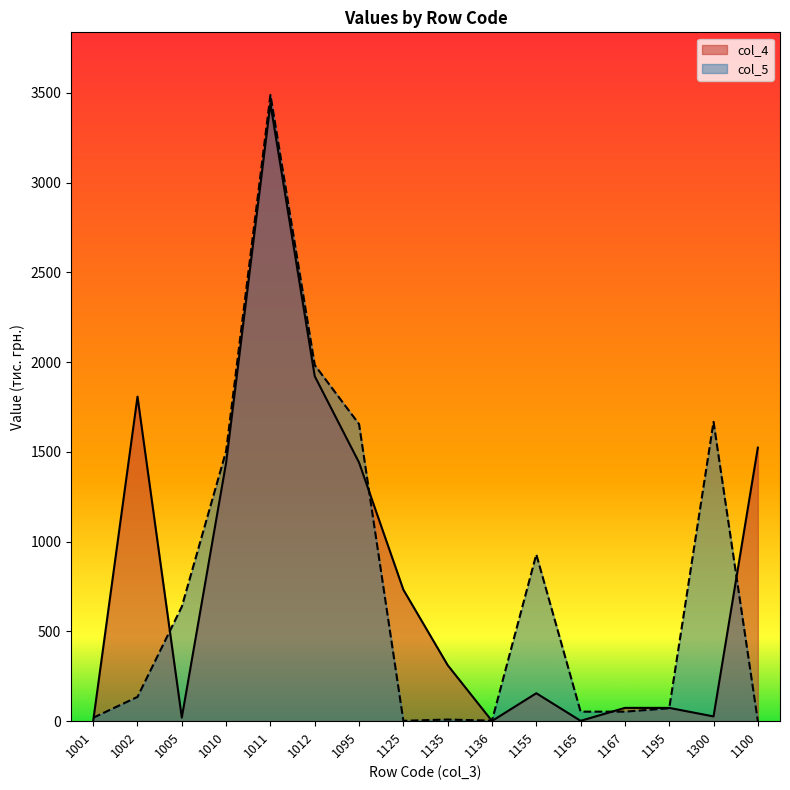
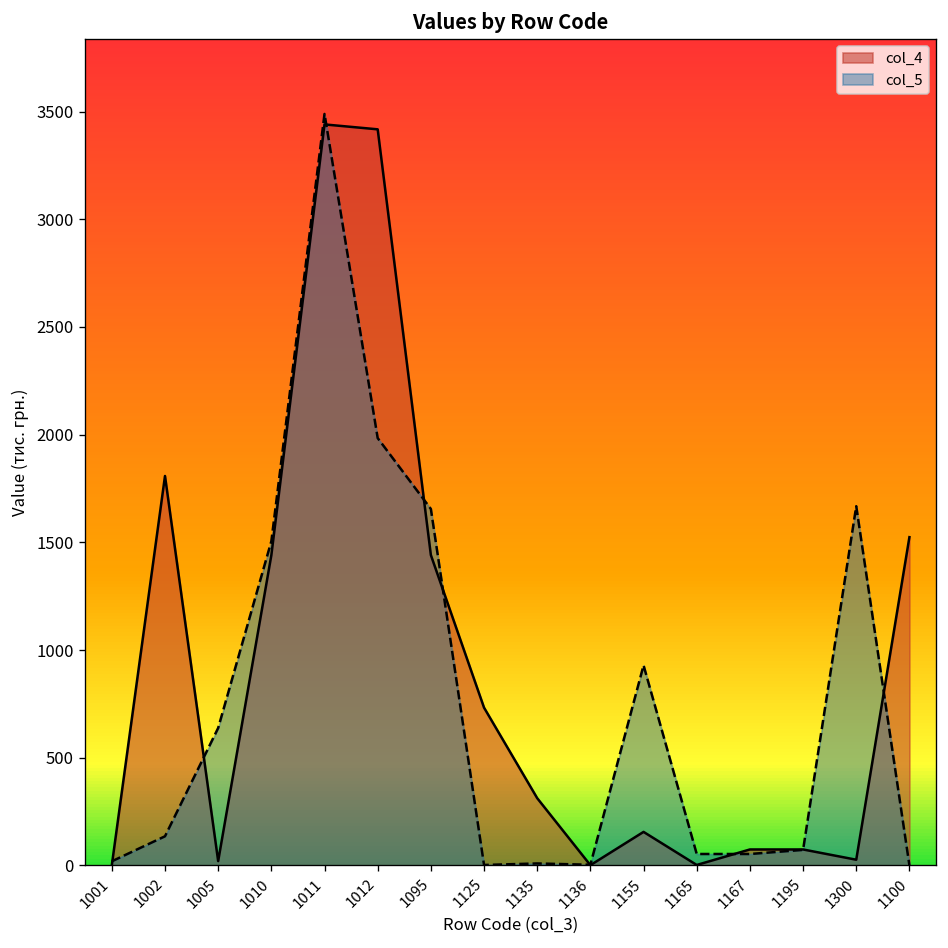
  {
    "col_4": {
      "1001": 0,
      "1002": 1810,
      "1005": 20,
      "1010": 1440,
      "1011": 3440,
-     "1012": 1920,
+     "1012": 3420,
      "1095": 1440,
      "1125": 730,
      "1135": 310,
      "1155": 160,
      "1165": 0,
      "1167": 70,
      "1300": 30,
      "1100": 1520
    },
    "col_5": {
      "1001": 20,
      "1002": 140,
      "1005": 640,
      "1010": 1510,
      "1011": 3490,
      "1012": 1980,
      "1095": 1660,
      "1125": 0,
      "1135": 10,
      "1155": 930,
      "1165": 50,
      "1167": 50,
      "1300": 1670,
      "1100": 0
    }
  }
